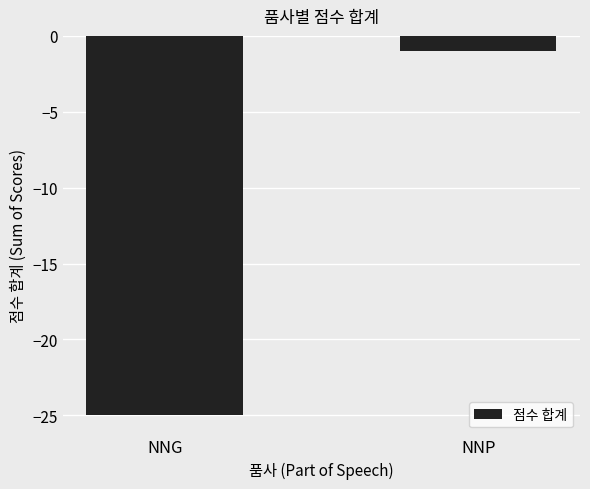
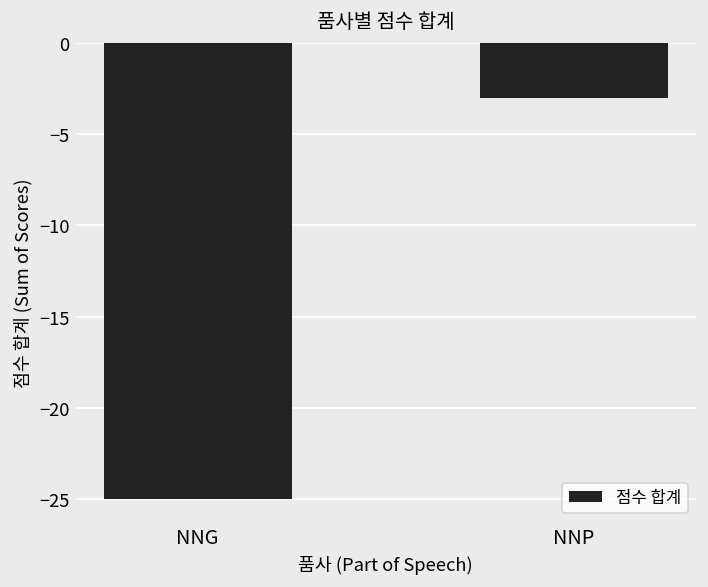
  {
    "NNG": -25,
-   "NNP": -1
+   "NNP": -3
  }
